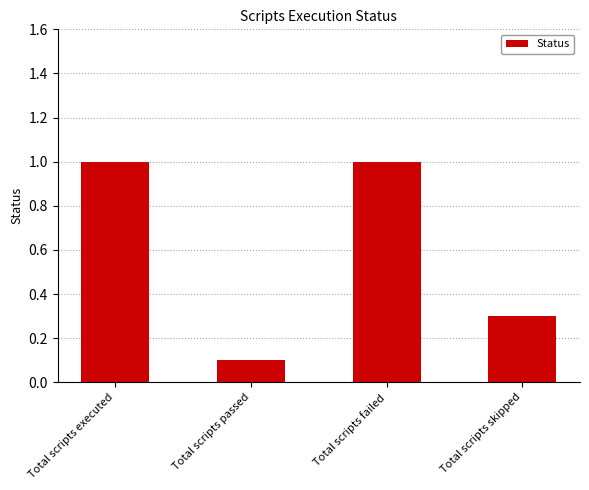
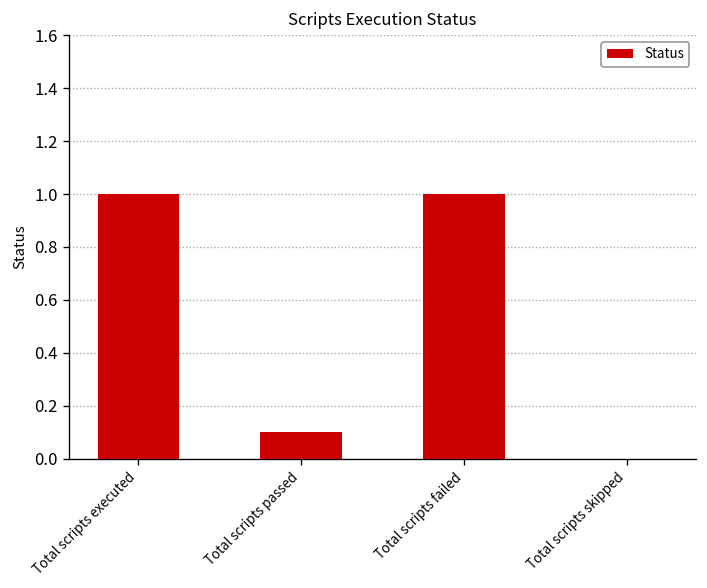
  {
    "Total scripts executed": 1.0,
    "Total scripts passed": 0.1,
    "Total scripts failed": 1.0,
-   "Total scripts skipped": 0.3
+   "Total scripts skipped": 0.0
  }
